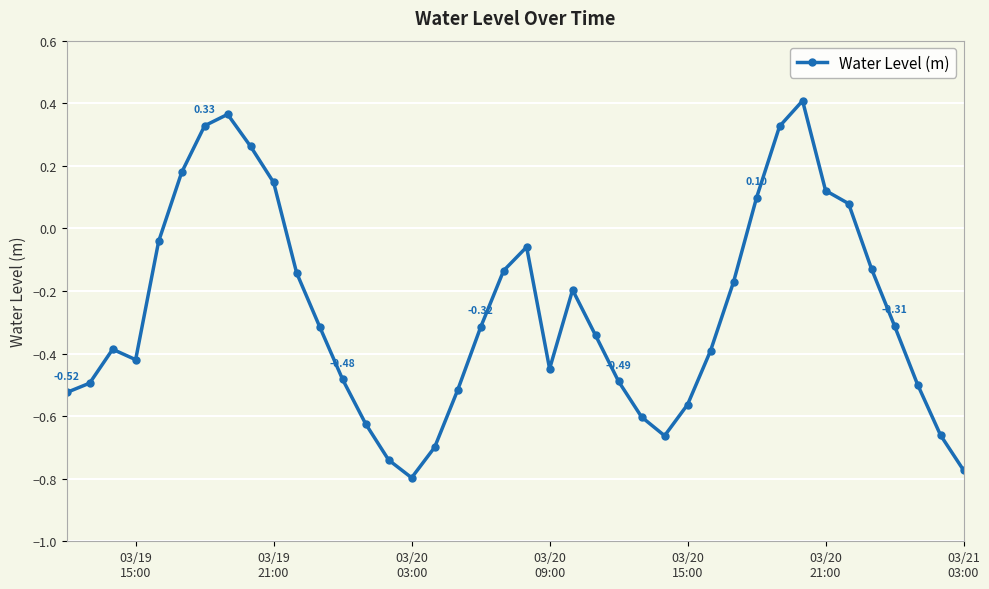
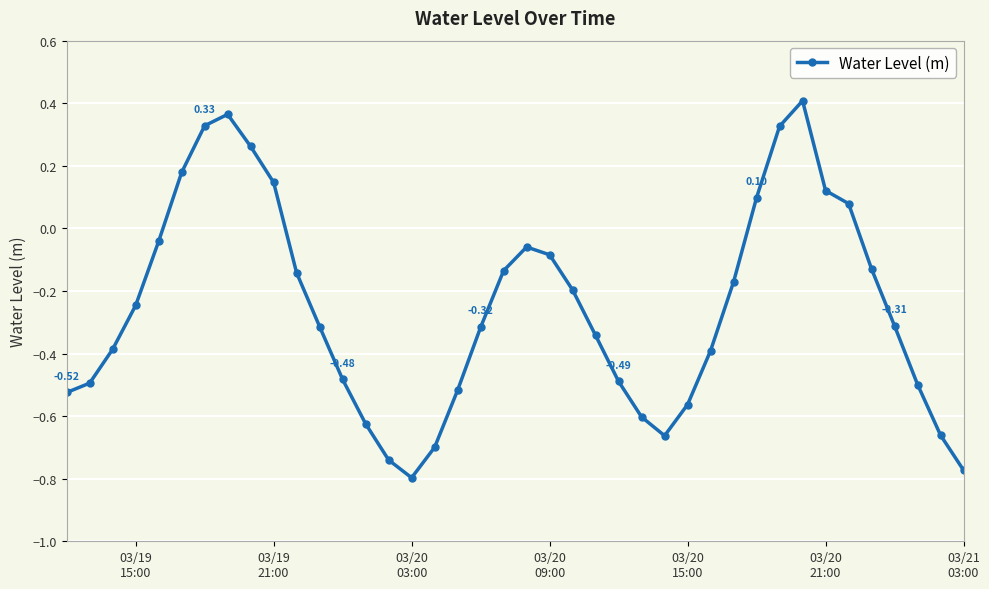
  {
-   "03/19 15:00": -0.42,
+   "03/19 15:00": -0.25,
    "03/19 21:00": 0.15,
    "03/20 03:00": -0.80,
-   "03/20 09:00": -0.45,
+   "03/20 09:00": -0.08,
    "03/20 15:00": -0.56,
    "03/20 21:00": 0.12,
    "03/21 03:00": -0.77
  }
